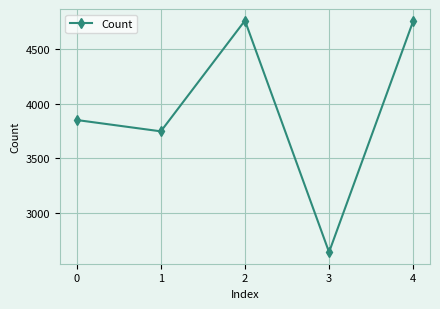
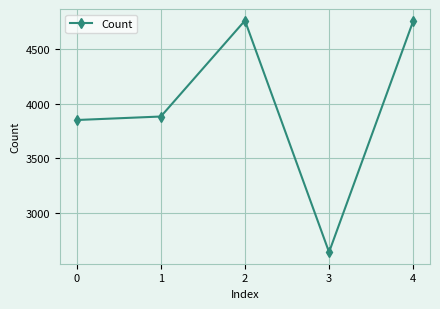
  {
    "0": 3850,
-   "1": 3750,
+   "1": 3880,
    "2": 4760,
    "3": 2640,
    "4": 4760
  }
